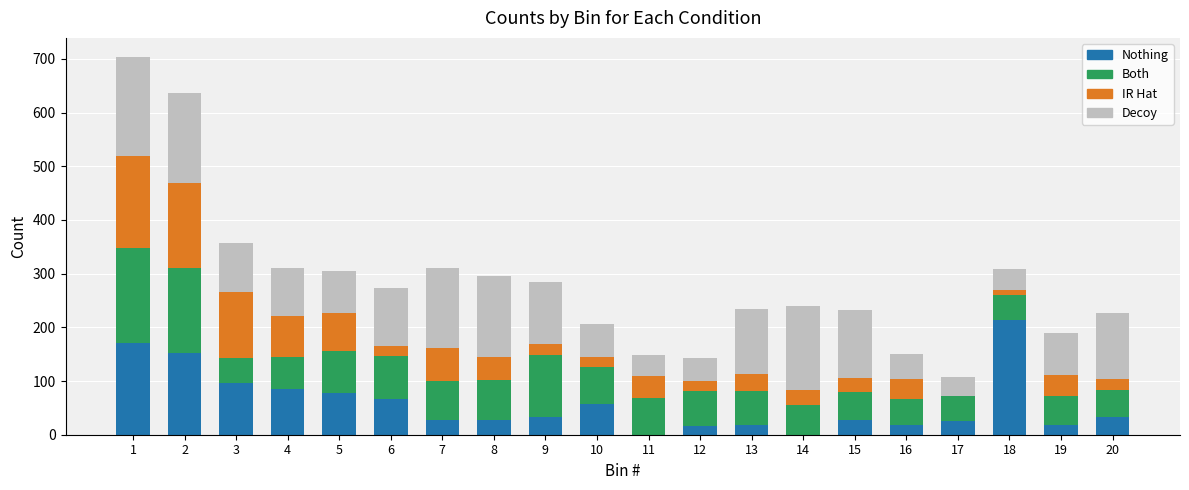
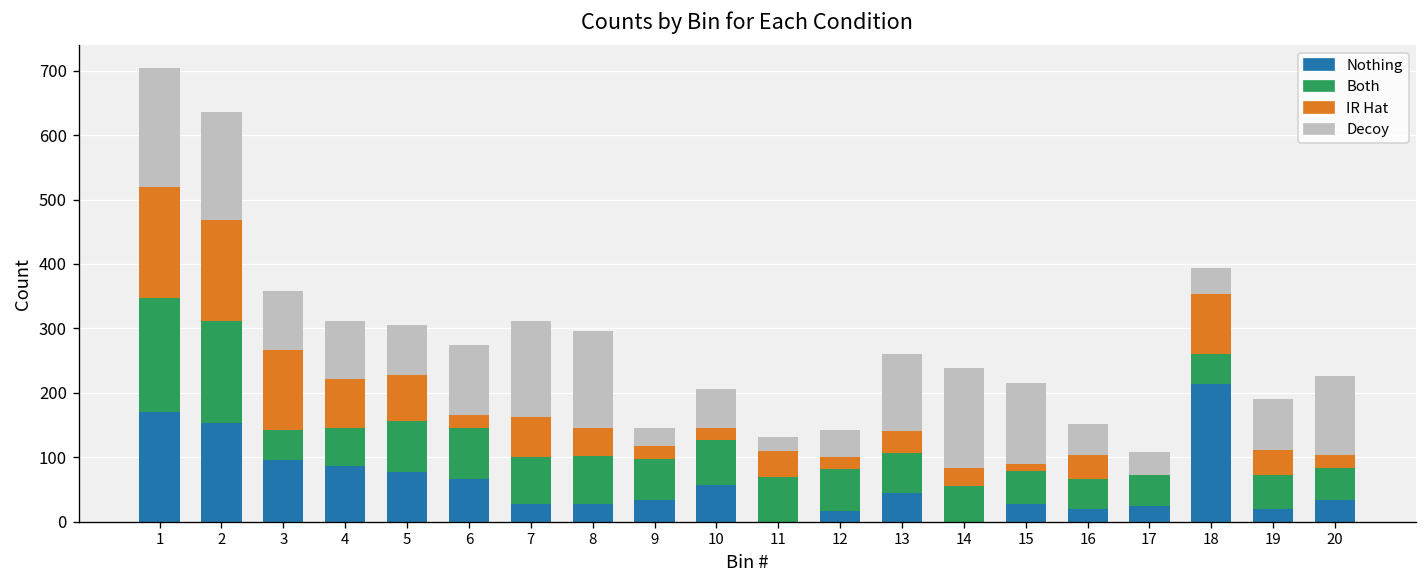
  {
    "Nothing": {
      "1": 170,
      "2": 150,
      "3": 100,
      "4": 90,
      "5": 80,
      "6": 70,
      "7": 30,
      "8": 30,
      "9": 30,
      "10": 60,
      "11": 0,
      "12": 20,
-     "13": 20,
+     "13": 50,
      "14": 0,
      "15": 30,
      "16": 20,
      "17": 30,
      "18": 210,
      "19": 20,
      "20": 30
    },
    "Both": {
      "1": 180,
      "2": 160,
      "3": 50,
      "4": 60,
      "5": 80,
      "6": 80,
      "7": 70,
      "8": 80,
-     "9": 120,
+     "9": 60,
      "10": 70,
      "11": 70,
      "12": 70,
      "13": 60,
      "14": 60,
      "15": 50,
      "16": 50,
      "17": 50,
      "18": 50,
      "19": 50,
      "20": 50
    },
    "IR Hat": {
      "1": 170,
      "2": 160,
      "3": 120,
      "4": 80,
      "5": 70,
      "6": 20,
      "7": 60,
      "8": 40,
      "9": 20,
      "10": 20,
      "11": 40,
      "12": 20,
      "13": 30,
      "14": 30,
-     "15": 30,
+     "15": 10,
      "16": 40,
      "17": 0,
-     "18": 10,
+     "18": 90,
      "19": 40,
      "20": 20
    },
    "Decoy": {
      "1": 190,
      "2": 170,
      "3": 90,
      "4": 90,
      "5": 80,
      "6": 110,
      "7": 150,
      "8": 150,
-     "9": 120,
+     "9": 30,
      "10": 60,
-     "11": 40,
+     "11": 20,
      "12": 40,
      "13": 120,
      "14": 160,
      "15": 130,
      "16": 50,
      "17": 40,
      "18": 40,
      "19": 80,
      "20": 120
    }
  }
